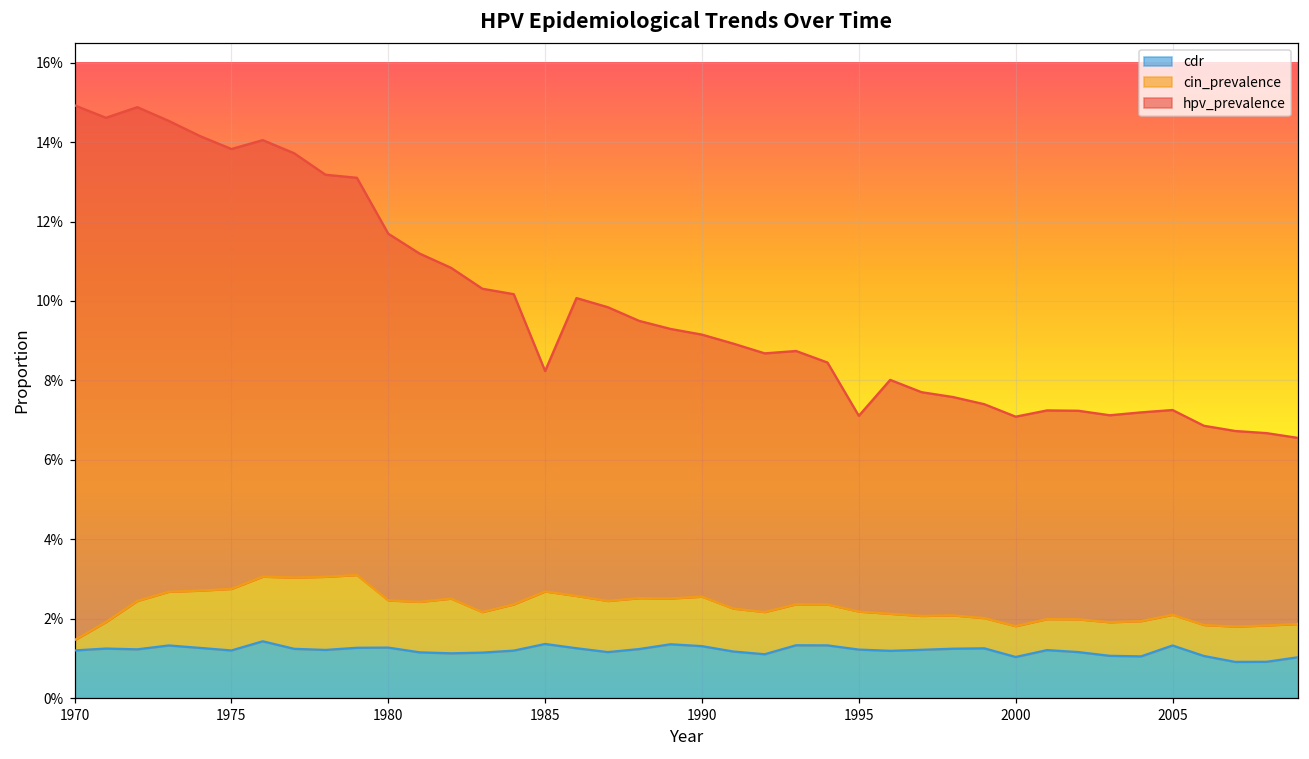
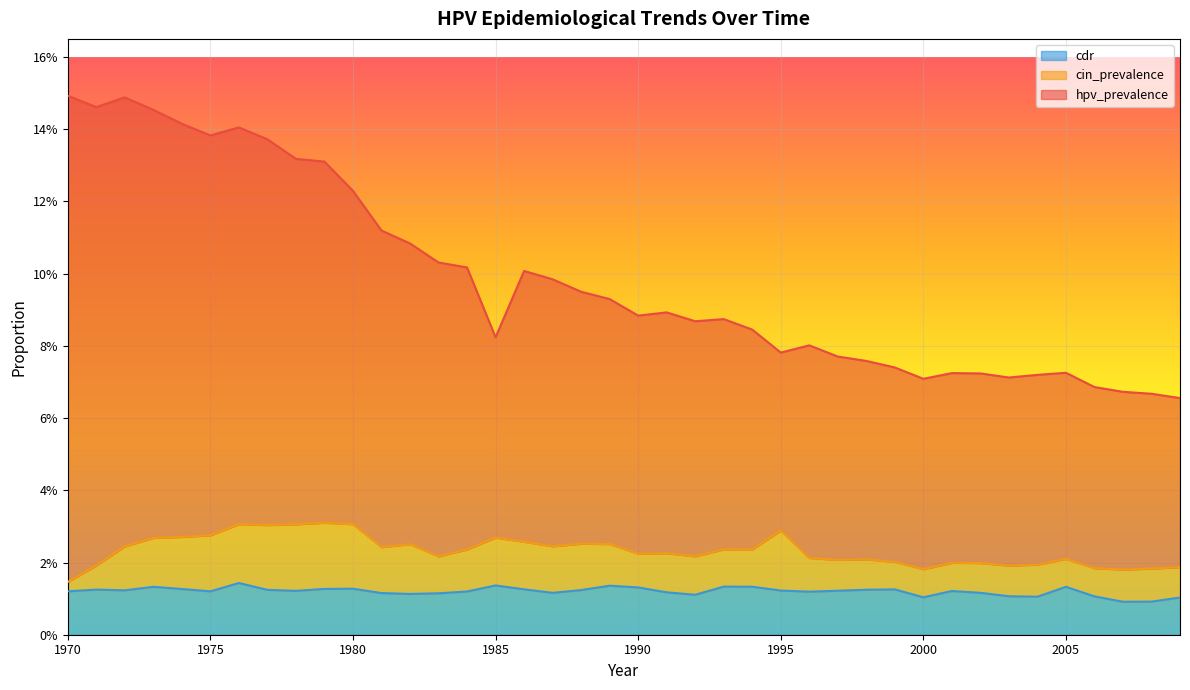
  {
    "cdr": {
      "1970": "1.2%",
      "1975": "1.2%",
      "1980": "1.3%",
      "1985": "1.4%",
      "1990": "1.3%",
      "1995": "1.2%",
      "2000": "1.0%",
      "2005": "1.3%"
    },
    "cin_prevalence": {
      "1970": "0.3%",
      "1975": "1.6%",
-     "1980": "1.2%",
+     "1980": "1.8%",
      "1985": "1.3%",
-     "1990": "1.2%",
-     "1995": "1.0%",
+     "1990": "0.9%",
+     "1995": "1.7%",
      "2000": "0.8%",
      "2005": "0.8%"
    },
    "hpv_prevalence": {
      "1970": "13.5%",
      "1975": "11.1%",
      "1980": "9.2%",
      "1985": "5.5%",
      "1990": "6.6%",
      "1995": "4.9%",
      "2000": "5.3%",
      "2005": "5.2%"
    }
  }
